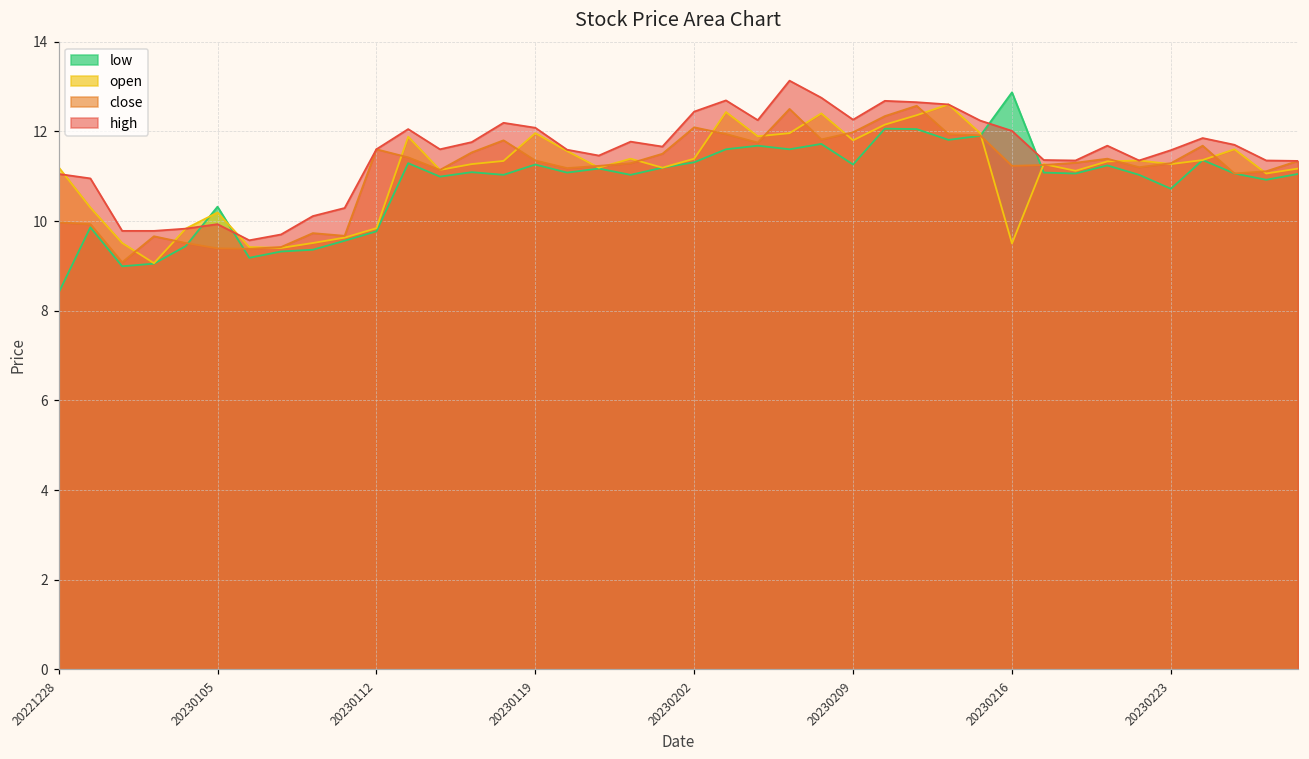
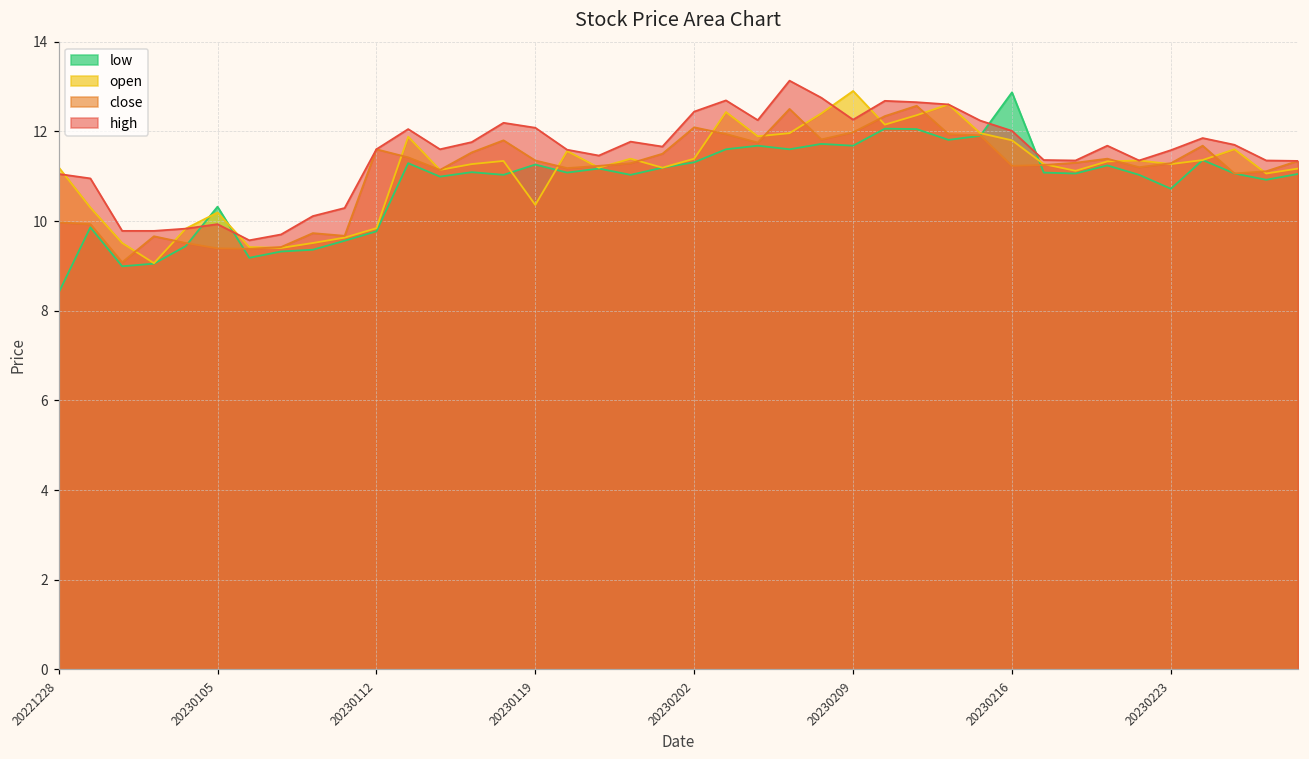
  {
    "low": {
      "20221228": 8.4,
      "20230105": 10.3,
      "20230112": 9.8,
      "20230119": 11.3,
      "20230202": 11.3,
-     "20230209": 11.3,
+     "20230209": 11.7,
      "20230216": 12.9,
      "20230223": 10.7
    },
    "open": {
      "20221228": 11.2,
      "20230105": 10.2,
      "20230112": 9.8,
-     "20230119": 12.0,
+     "20230119": 10.4,
      "20230202": 11.4,
-     "20230209": 11.8,
-     "20230216": 9.5
+     "20230209": 12.9,
+     "20230216": 11.8
    }
  }
